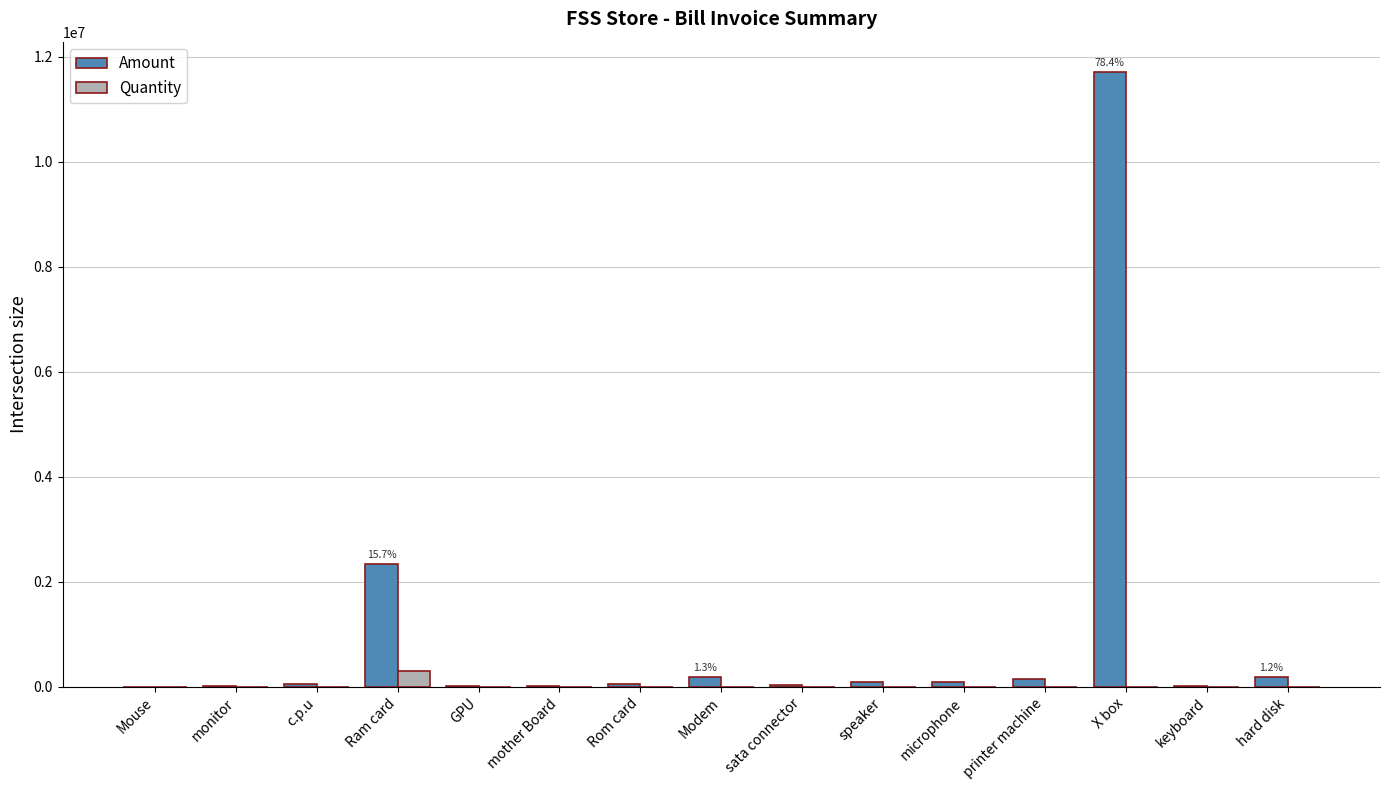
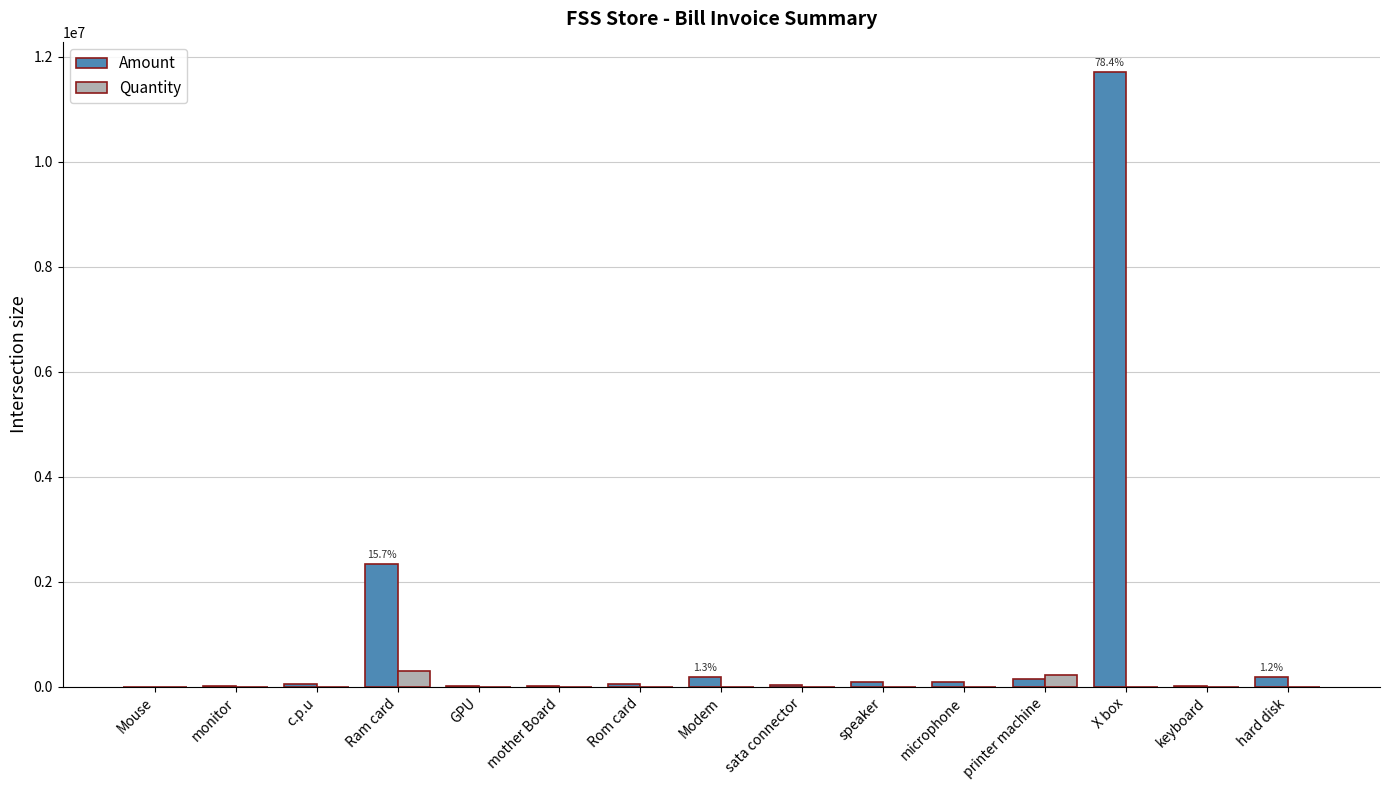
  {
    "Amount": {
      "Rom card": 100000,
      "speaker": 100000,
      "microphone": 100000,
      "printer machine": 100000
    },
    "Quantity": {
      "Ram card": 300000,
-     "printer machine": 0
+     "printer machine": 200000
    }
  }
